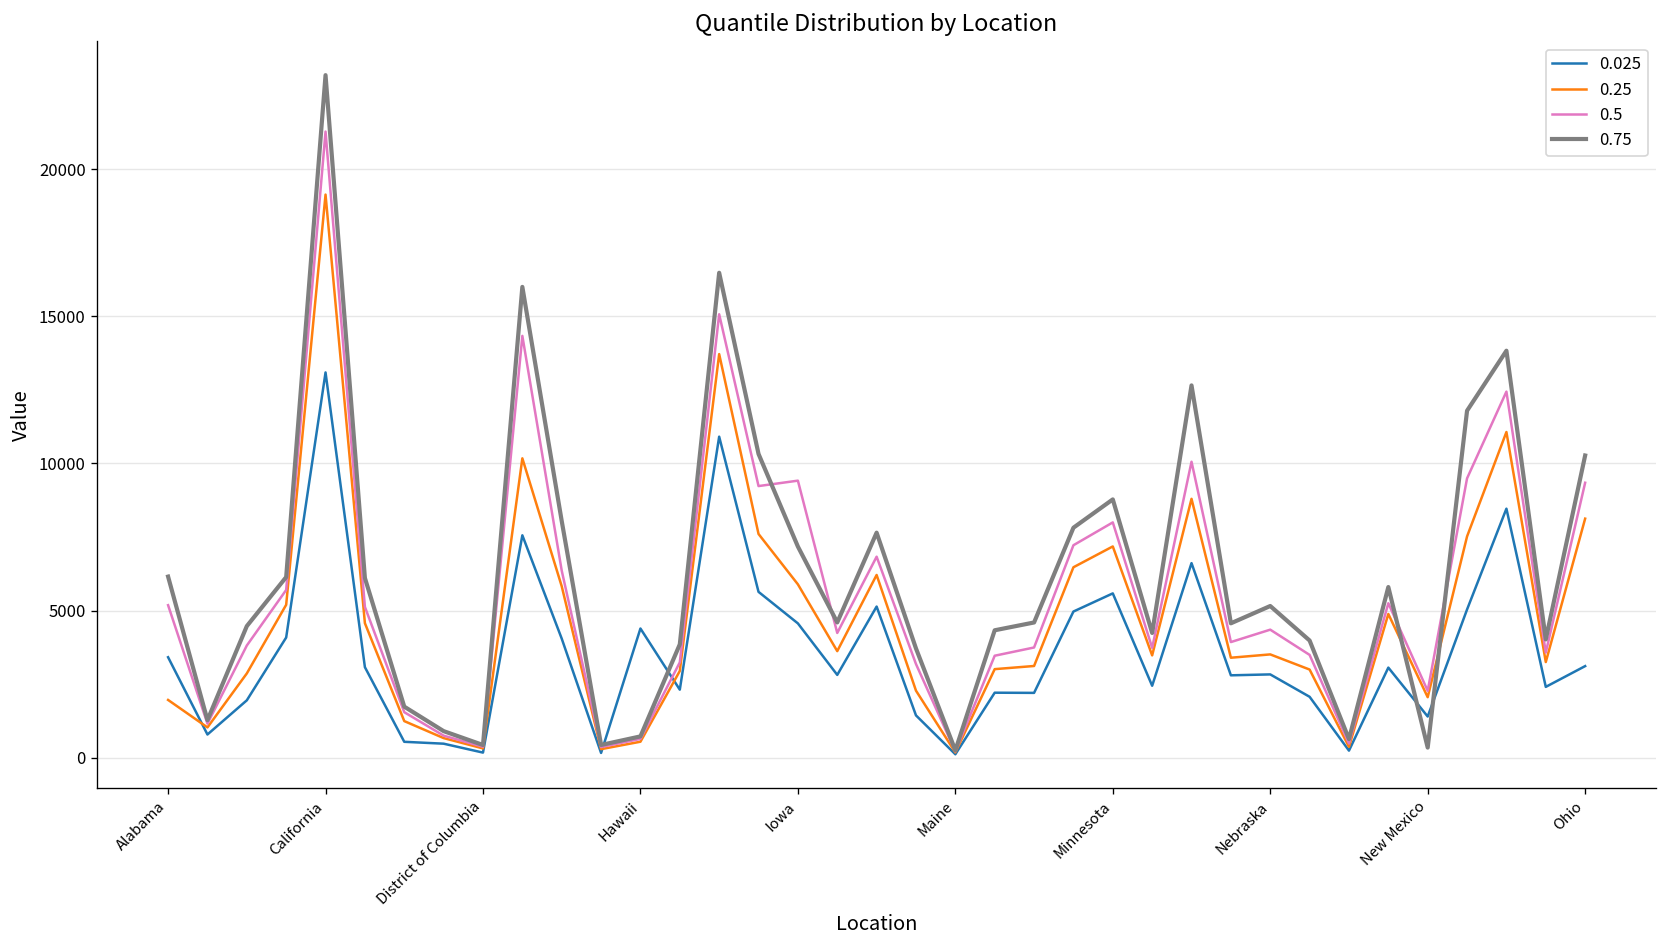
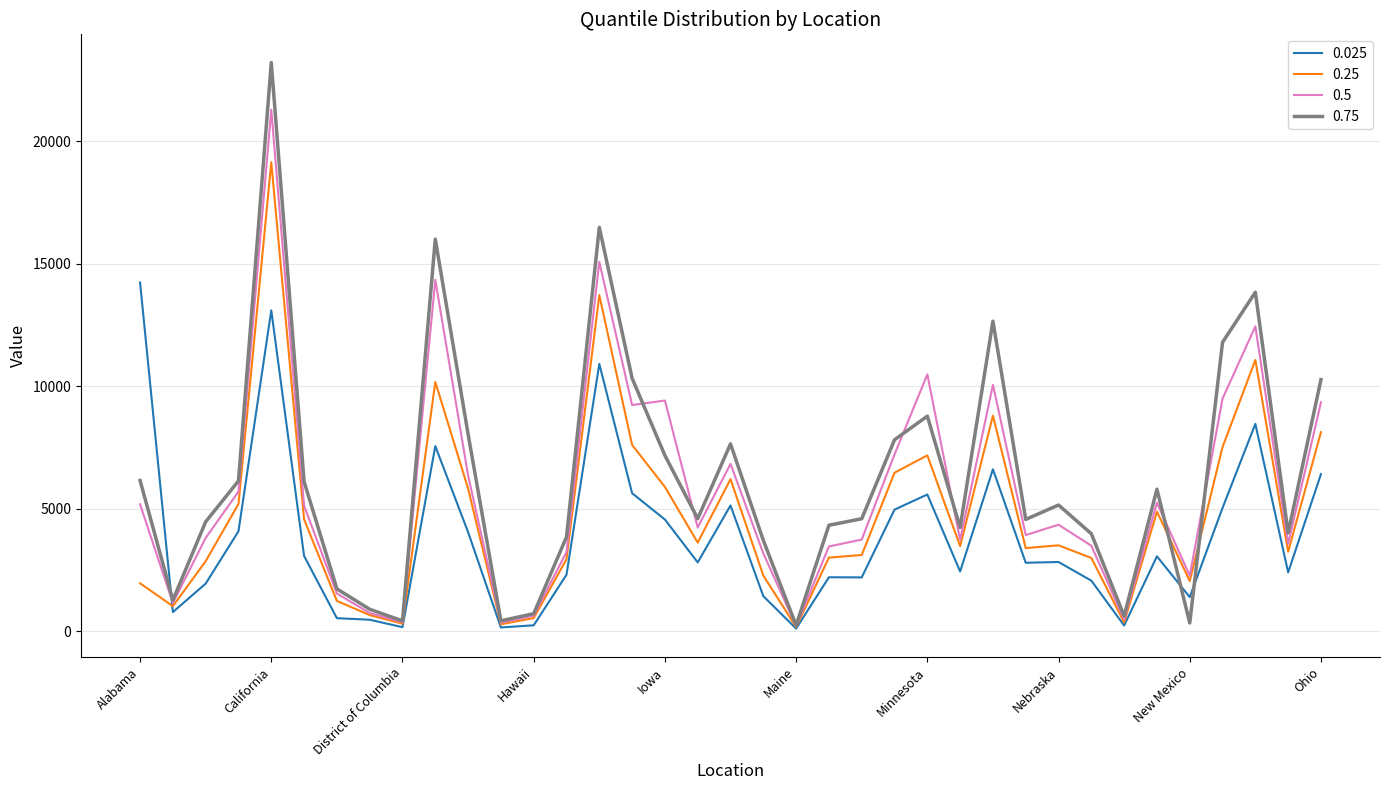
  {
    "0.025": {
-     "Alabama": 3400,
+     "Alabama": 14200,
      "California": 13100,
      "District of Columbia": 200,
-     "Hawaii": 4400,
+     "Hawaii": 200,
      "Iowa": 4600,
      "Minnesota": 5600,
      "Nebraska": 2800,
      "New Mexico": 1400,
-     "Ohio": 3100
+     "Ohio": 6400
    },
    "0.25": {
      "Alabama": 2000,
      "California": 19100,
      "Iowa": 5900,
      "Minnesota": 7200,
      "Nebraska": 3500,
      "New Mexico": 2100,
      "Ohio": 8100
    },
    "0.5": {
      "Alabama": 5200,
      "California": 21300,
      "Iowa": 9400,
-     "Minnesota": 8000,
+     "Minnesota": 10500,
      "Nebraska": 4400,
      "New Mexico": 2300,
      "Ohio": 9300
    },
    "0.75": {
      "Alabama": 6200,
      "California": 23200,
      "Iowa": 7200,
      "Minnesota": 8800,
      "Nebraska": 5200,
      "New Mexico": 300,
      "Ohio": 10300
    }
  }
